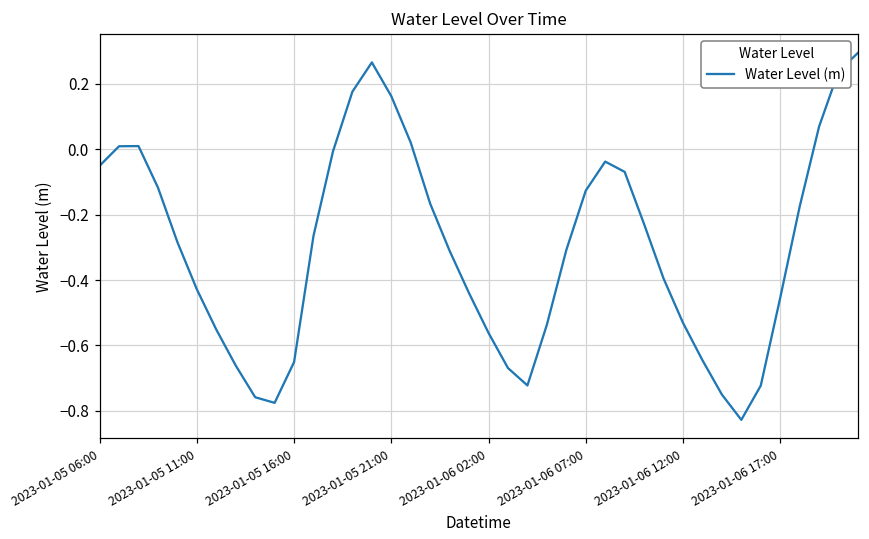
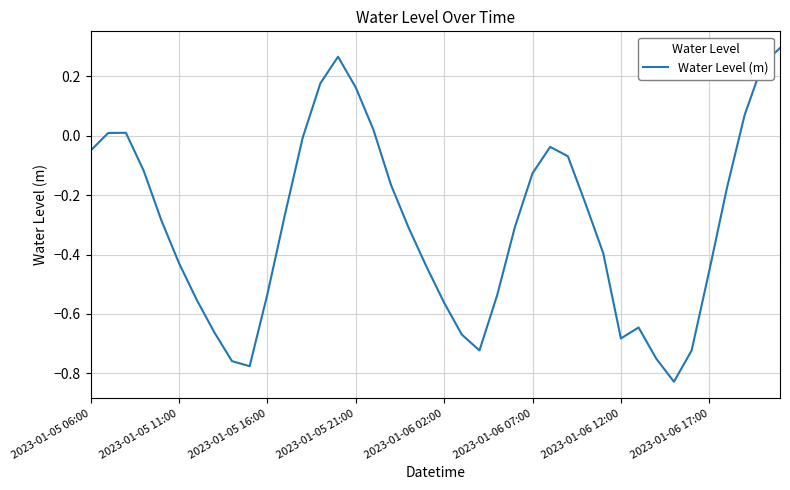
  {
    "2023-01-05 06:00": -0.05,
    "2023-01-05 11:00": -0.43,
-   "2023-01-05 16:00": -0.65,
+   "2023-01-05 16:00": -0.53,
    "2023-01-05 21:00": 0.16,
    "2023-01-06 02:00": -0.56,
    "2023-01-06 07:00": -0.13,
-   "2023-01-06 12:00": -0.53,
+   "2023-01-06 12:00": -0.68,
    "2023-01-06 17:00": -0.45
  }
